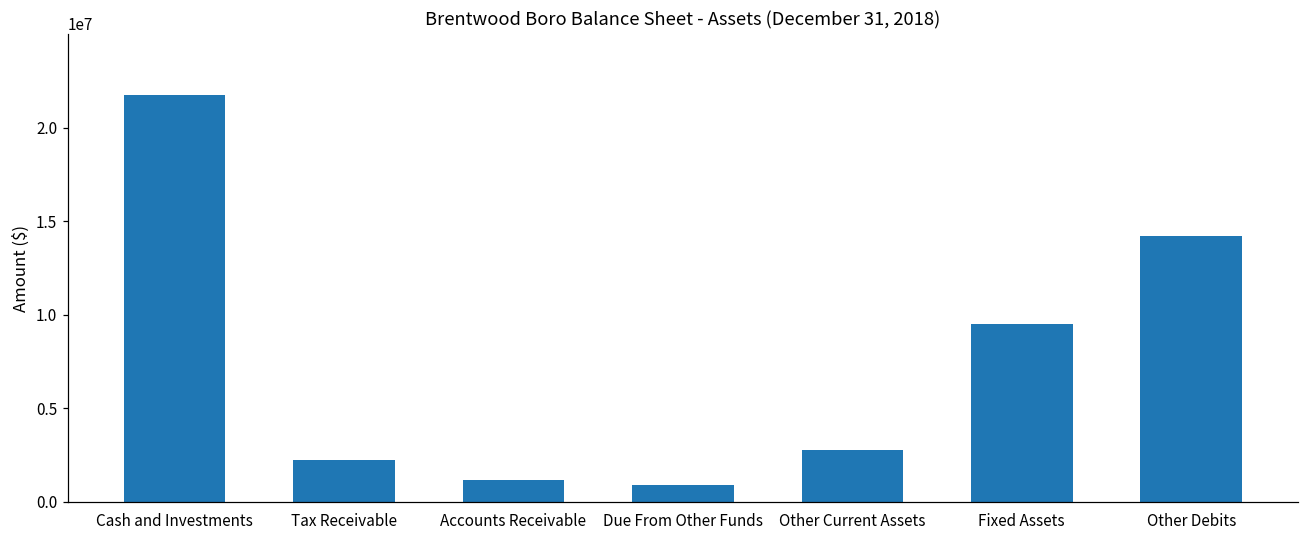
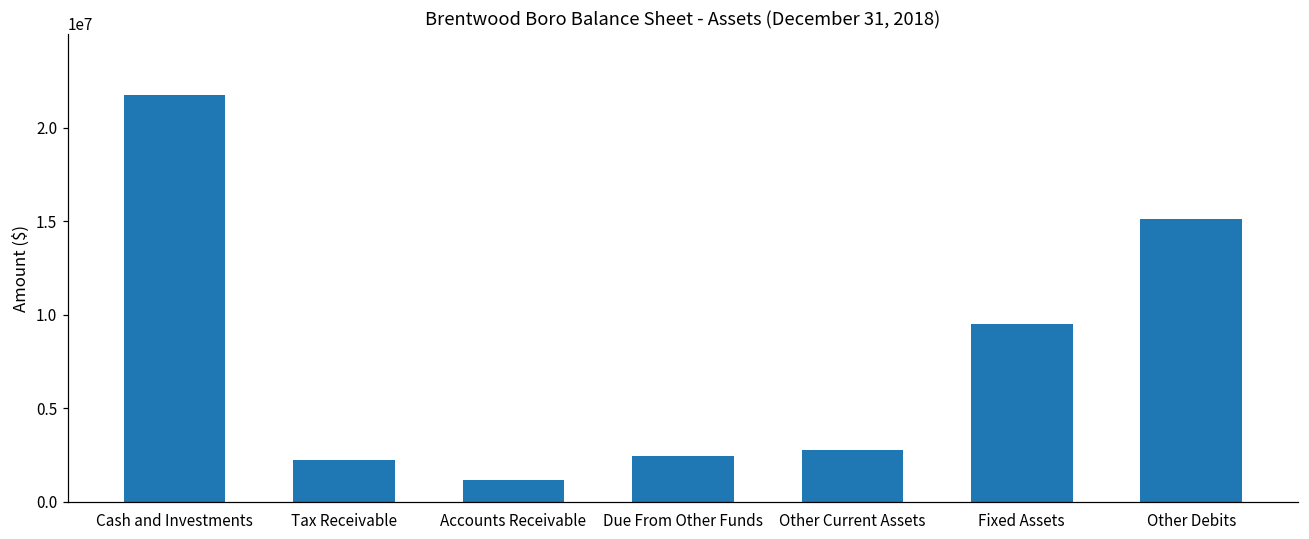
  {
    "Cash and Investments": 21700000,
    "Tax Receivable": 2200000,
    "Accounts Receivable": 1200000,
-   "Due From Other Funds": 900000,
+   "Due From Other Funds": 2500000,
    "Other Current Assets": 2800000,
    "Fixed Assets": 9500000,
-   "Other Debits": 14200000
+   "Other Debits": 15100000
  }
